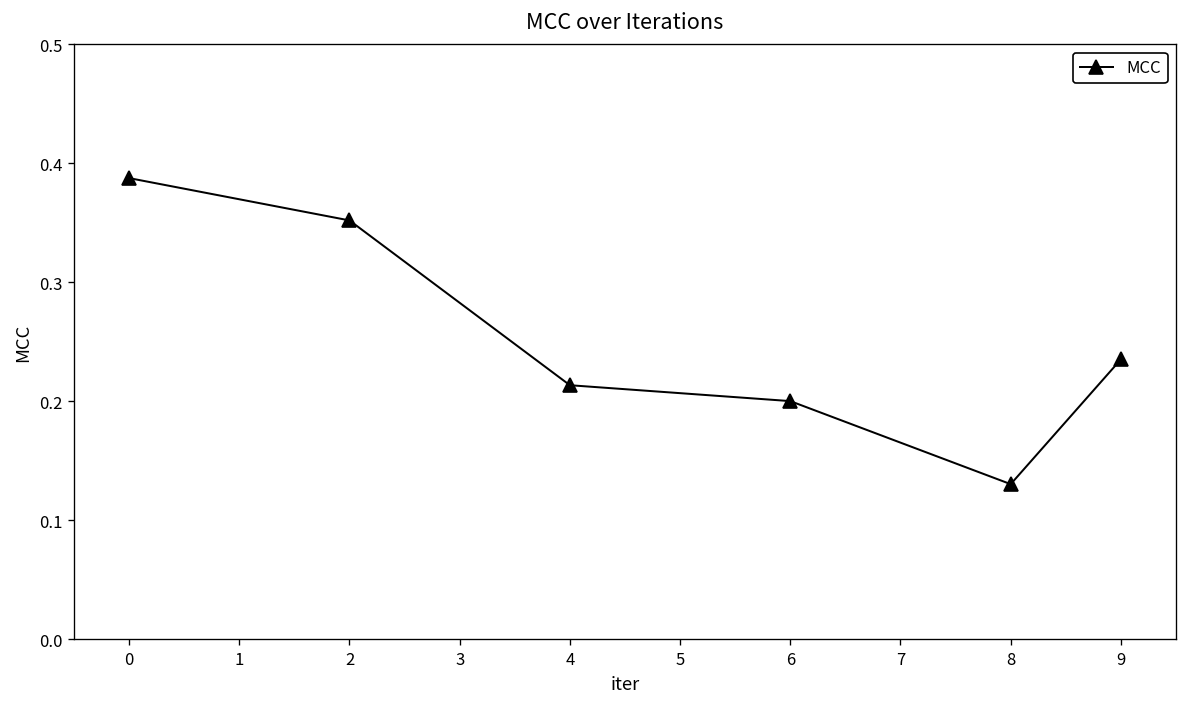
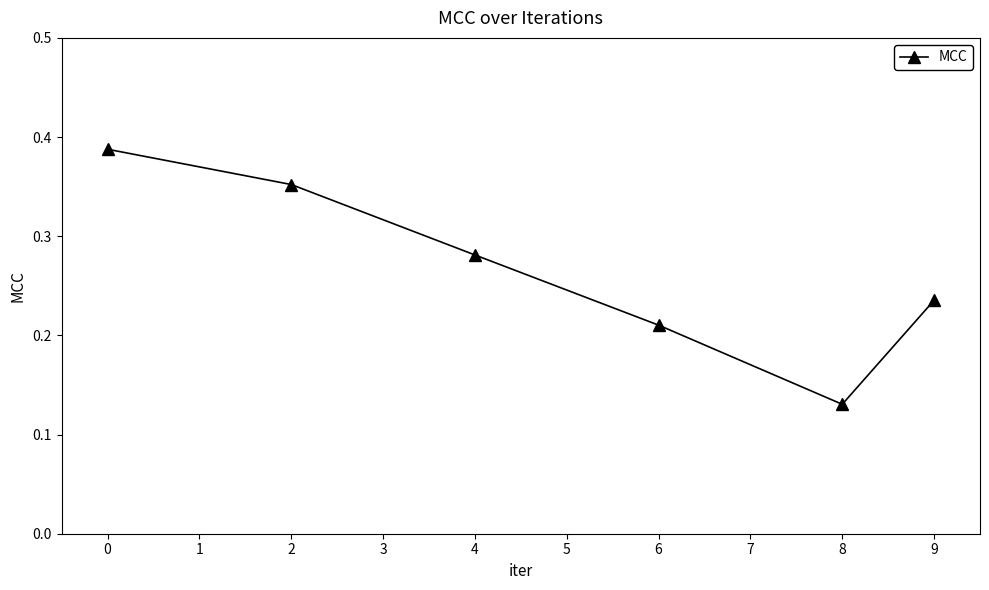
  {
    "0": 0.39,
    "2": 0.35,
-   "4": 0.21,
-   "6": 0.20,
+   "4": 0.28,
+   "6": 0.21,
    "8": 0.13,
    "9": 0.24
  }
